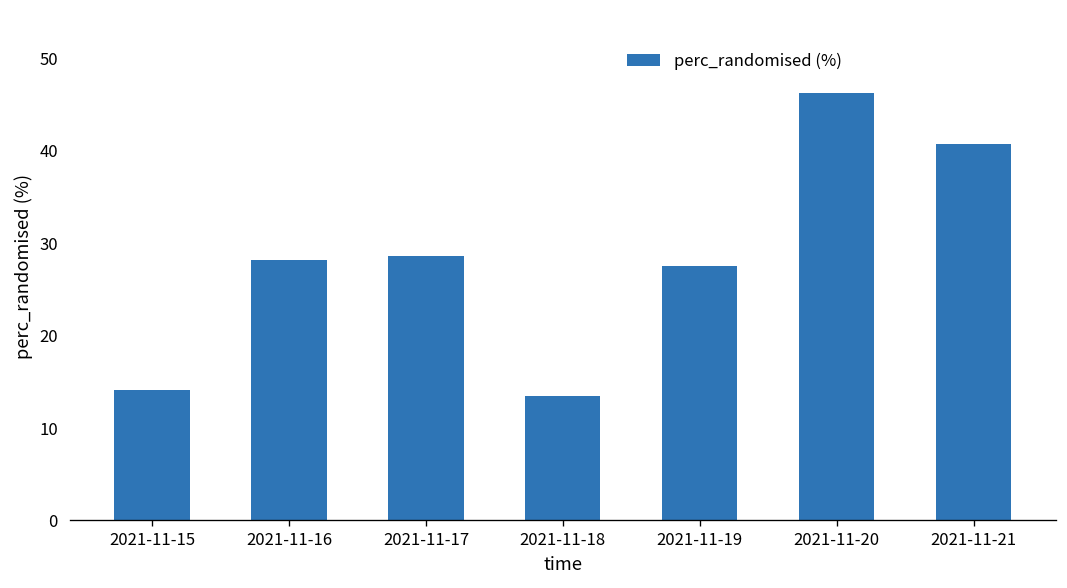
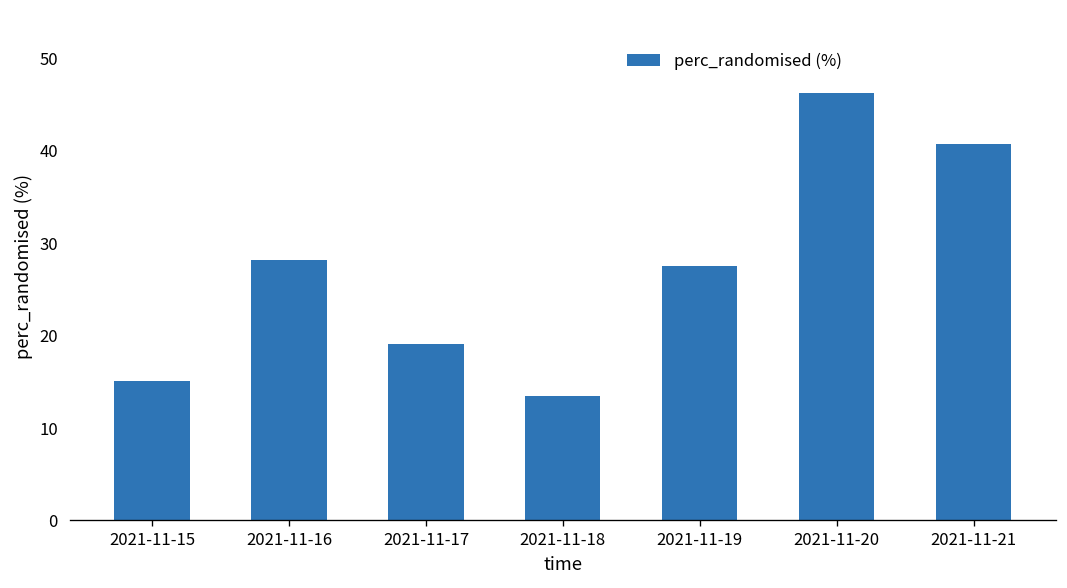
  {
-   "2021-11-15": 14,
+   "2021-11-15": 15,
    "2021-11-16": 28,
-   "2021-11-17": 29,
+   "2021-11-17": 19,
    "2021-11-18": 13,
    "2021-11-19": 27,
    "2021-11-20": 46,
    "2021-11-21": 41
  }
